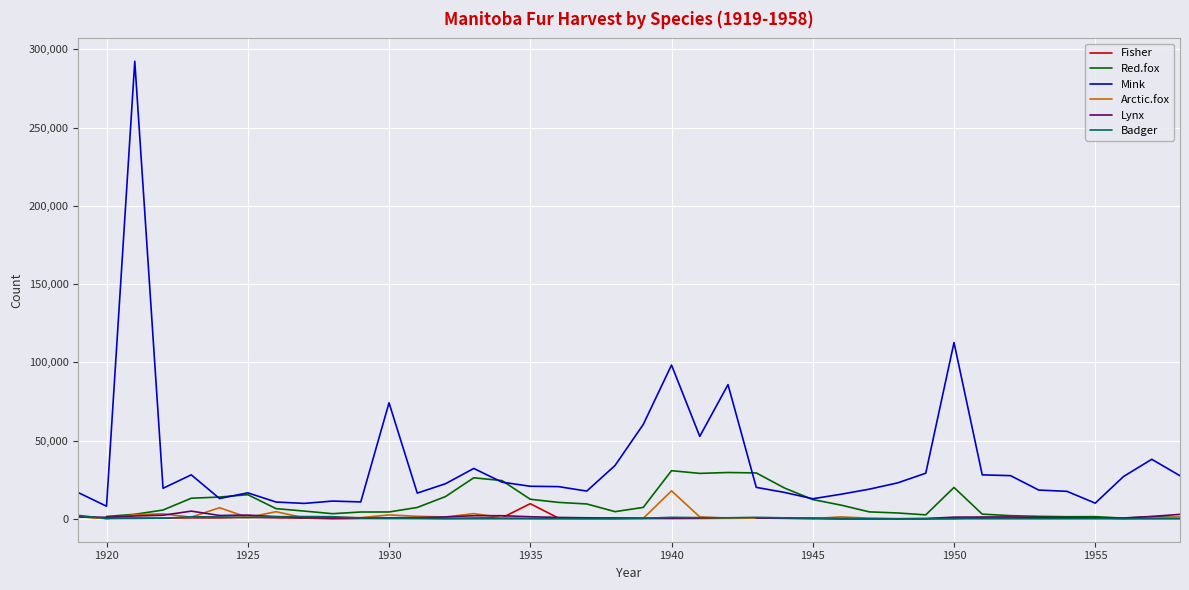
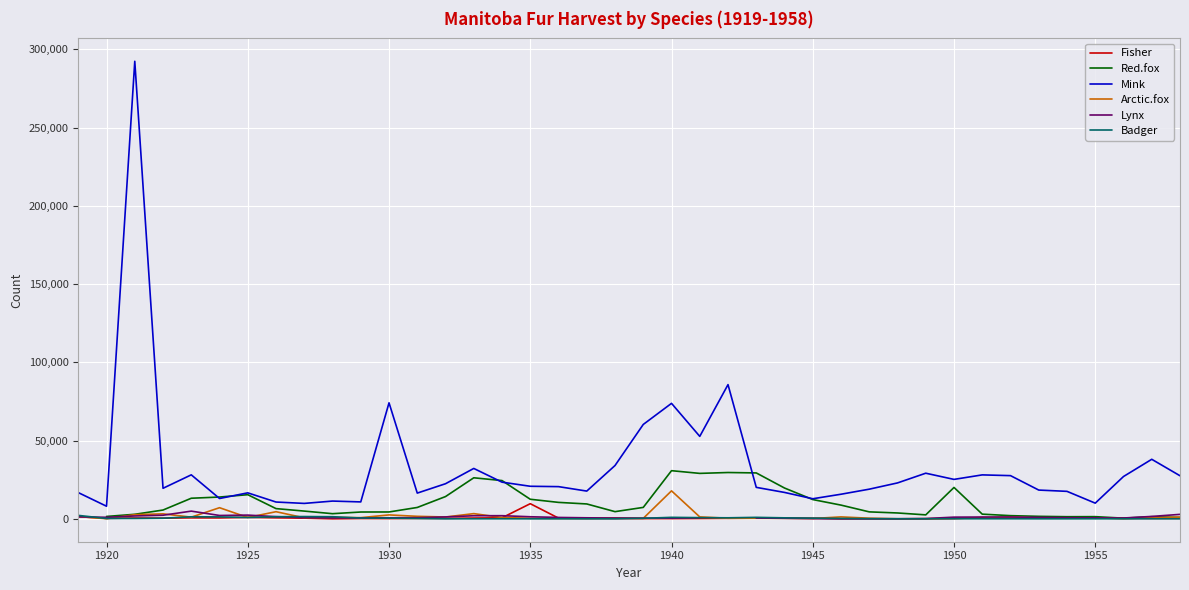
  {
    "Fisher": {
      "1935": "10,000"
    },
    "Red.fox": {
      "1930": "4,000",
      "1935": "13,000",
      "1940": "31,000",
      "1950": "20,000"
    },
    "Mink": {
      "1920": "8,000",
      "1930": "74,000",
      "1935": "21,000",
-     "1940": "98,000",
-     "1950": "113,000",
+     "1940": "74,000",
+     "1950": "25,000",
      "1955": "10,000"
    },
    "Arctic.fox": {
      "1930": "3,000",
      "1940": "18,000"
    }
  }
